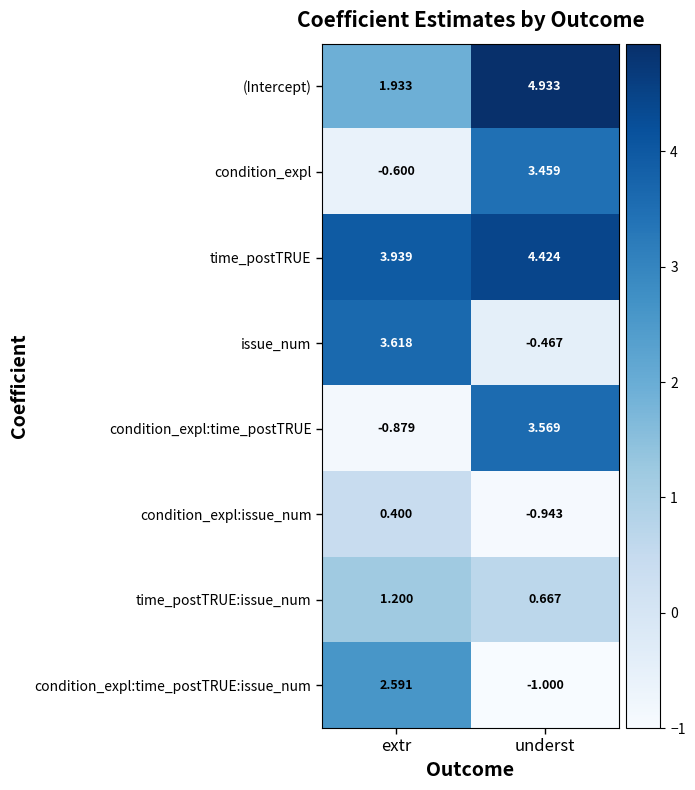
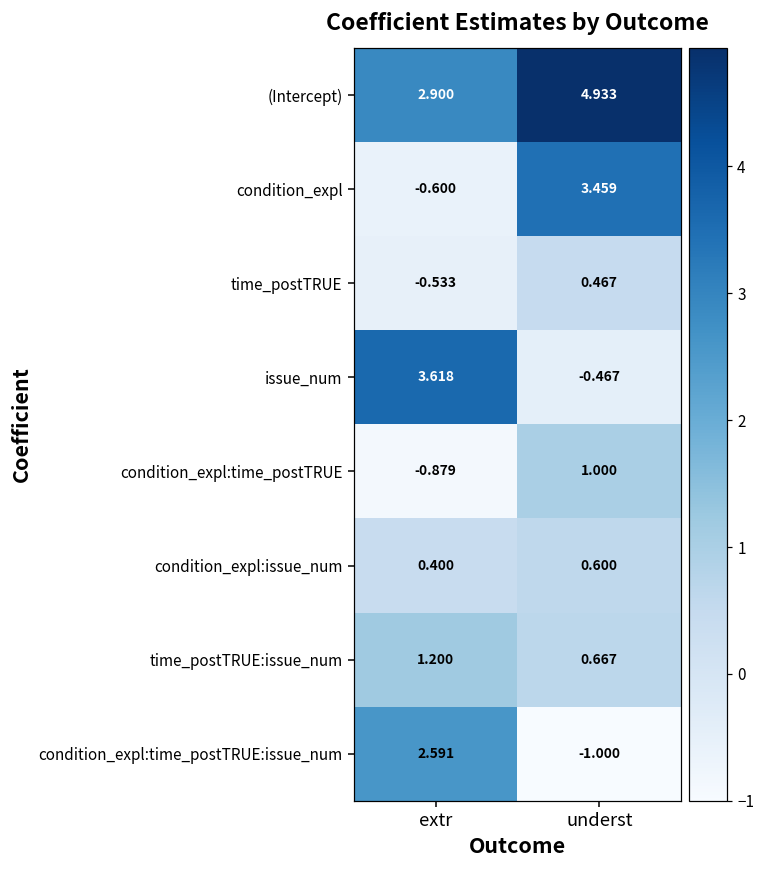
  {
    "(Intercept)": {
-     "extr": 1.933,
+     "extr": 2.900,
      "underst": 4.933
    },
    "condition_expl": {
      "extr": -0.600,
      "underst": 3.459
    },
    "time_postTRUE": {
-     "extr": 3.939,
-     "underst": 4.424
+     "extr": -0.533,
+     "underst": 0.467
    },
    "issue_num": {
      "extr": 3.618,
      "underst": -0.467
    },
    "condition_expl:time_postTRUE": {
      "extr": -0.879,
-     "underst": 3.569
+     "underst": 1.000
    },
    "condition_expl:issue_num": {
      "extr": 0.400,
-     "underst": -0.943
+     "underst": 0.600
    },
    "time_postTRUE:issue_num": {
      "extr": 1.200,
      "underst": 0.667
    },
    "condition_expl:time_postTRUE:issue_num": {
      "extr": 2.591,
      "underst": -1.000
    }
  }
